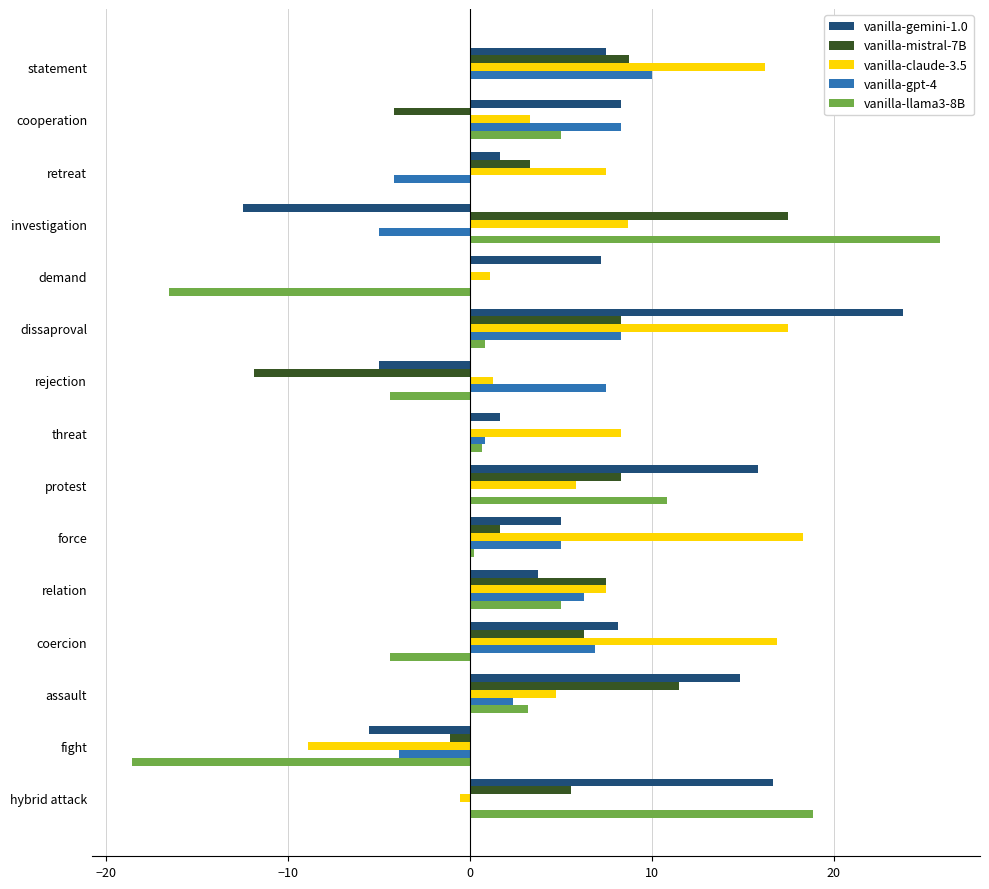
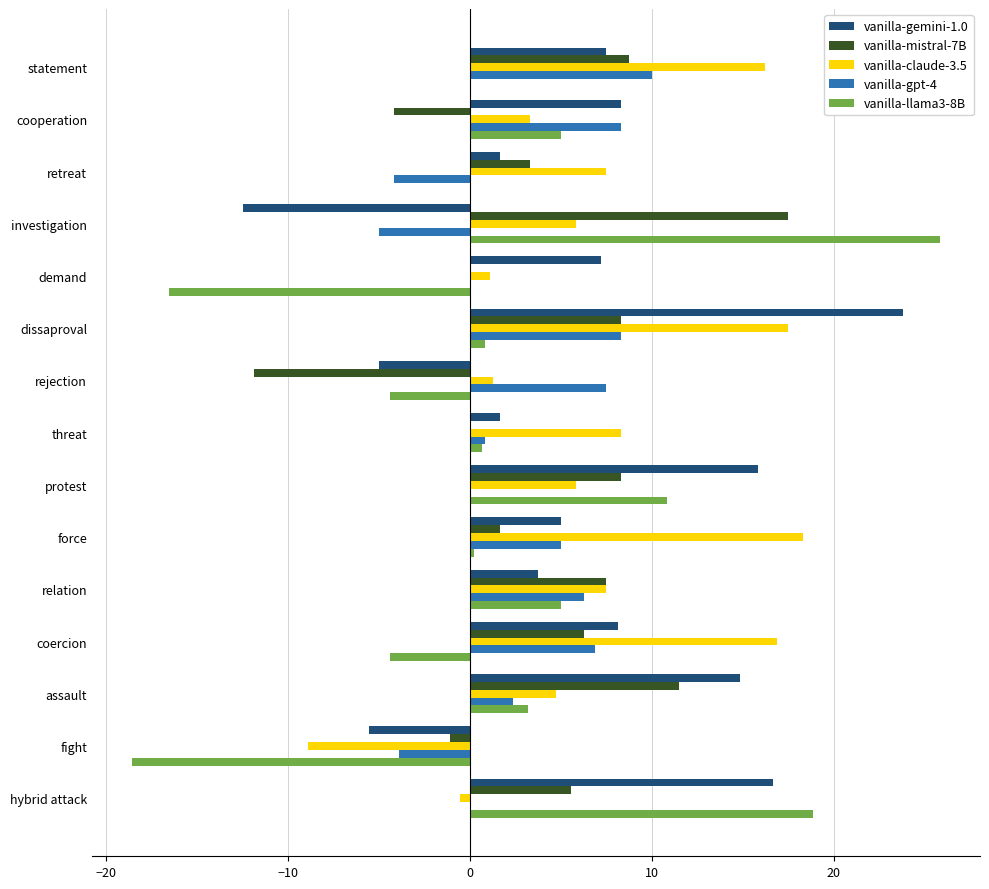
  {
    "vanilla-gemini-1.0": {
      "statement": 7.5,
      "cooperation": 8.3,
      "retreat": 1.7,
      "investigation": -12.5,
      "demand": 7.2,
      "dissaproval": 23.8,
      "rejection": -5.0,
      "threat": 1.7,
      "protest": 15.8,
      "force": 5.0,
      "relation": 3.8,
      "coercion": 8.1,
      "assault": 14.9,
      "fight": -5.6,
      "hybrid attack": 16.7
    },
    "vanilla-mistral-7B": {
      "statement": 8.8,
      "cooperation": -4.2,
      "retreat": 3.3,
      "investigation": 17.5,
      "demand": 0.0,
      "dissaproval": 8.3,
      "rejection": -11.9,
      "threat": 0.0,
      "protest": 8.3,
      "force": 1.7,
      "relation": 7.5,
      "coercion": 6.3,
      "assault": 11.5,
      "fight": -1.1,
      "hybrid attack": 5.6
    },
    "vanilla-claude-3.5": {
      "statement": 16.3,
      "cooperation": 3.3,
      "retreat": 7.5,
-     "investigation": 8.7,
+     "investigation": 5.8,
      "demand": 1.1,
      "dissaproval": 17.5,
      "rejection": 1.3,
      "threat": 8.3,
      "protest": 5.8,
      "force": 18.3,
      "relation": 7.5,
      "coercion": 16.9,
      "assault": 4.8,
      "fight": -8.9,
      "hybrid attack": -0.6
    },
    "vanilla-gpt-4": {
      "statement": 10.0,
      "cooperation": 8.3,
      "retreat": -4.2,
      "investigation": -5.0,
      "demand": 0.0,
      "dissaproval": 8.3,
      "rejection": 7.5,
      "threat": 0.8,
      "protest": 0.0,
      "force": 5.0,
      "relation": 6.3,
      "coercion": 6.9,
      "assault": 2.4,
      "fight": -3.9,
      "hybrid attack": 0.0
    },
    "vanilla-llama3-8B": {
      "statement": 0.0,
      "cooperation": 5.0,
      "retreat": 0.0,
      "investigation": 25.8,
      "demand": -16.6,
      "dissaproval": 0.8,
      "rejection": -4.4,
      "threat": 0.7,
      "protest": 10.8,
      "force": 0.2,
      "relation": 5.0,
      "coercion": -4.4,
      "assault": 3.2,
      "fight": -18.6,
      "hybrid attack": 18.9
    }
  }
